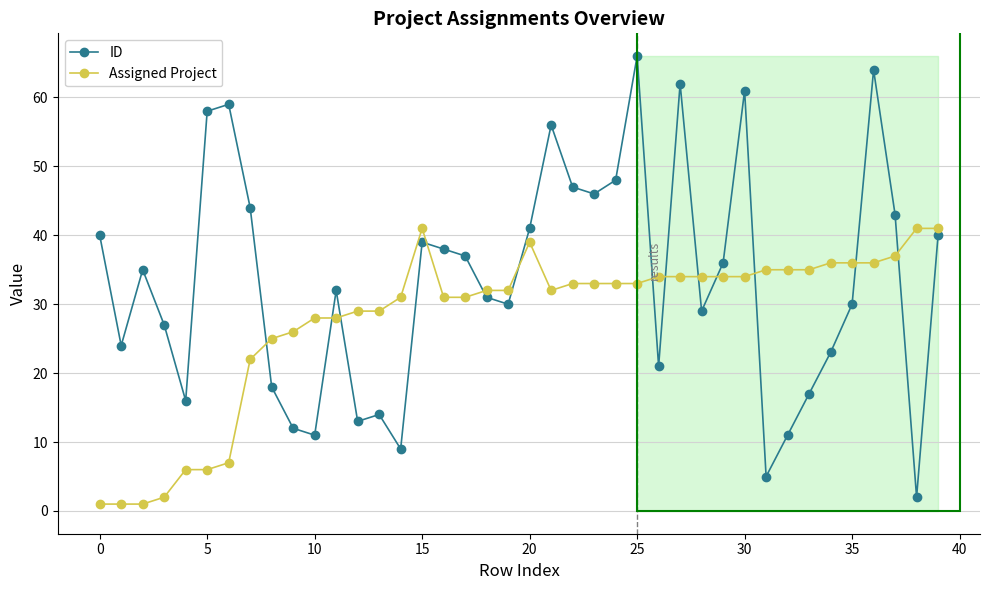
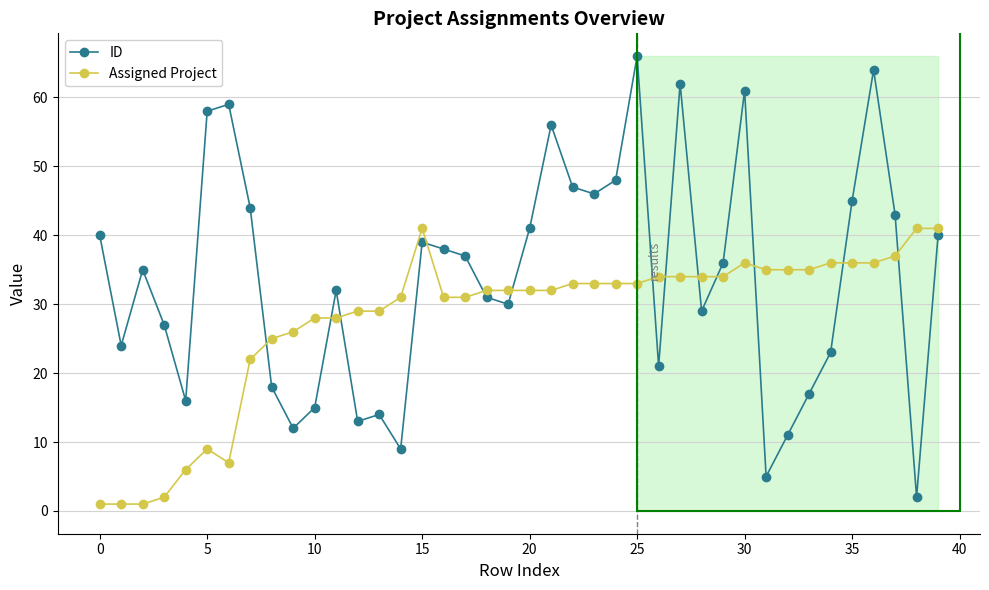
  {
    "ID": {
      "0": 40,
      "5": 58,
-     "10": 11,
+     "10": 15,
      "15": 39,
      "20": 41,
      "30": 61,
-     "35": 30
+     "35": 45
    },
    "Assigned Project": {
      "0": 1,
-     "5": 6,
+     "5": 9,
      "10": 28,
      "15": 41,
-     "20": 39,
+     "20": 32,
      "25": 33,
-     "30": 34,
+     "30": 36,
      "35": 36
    }
  }
